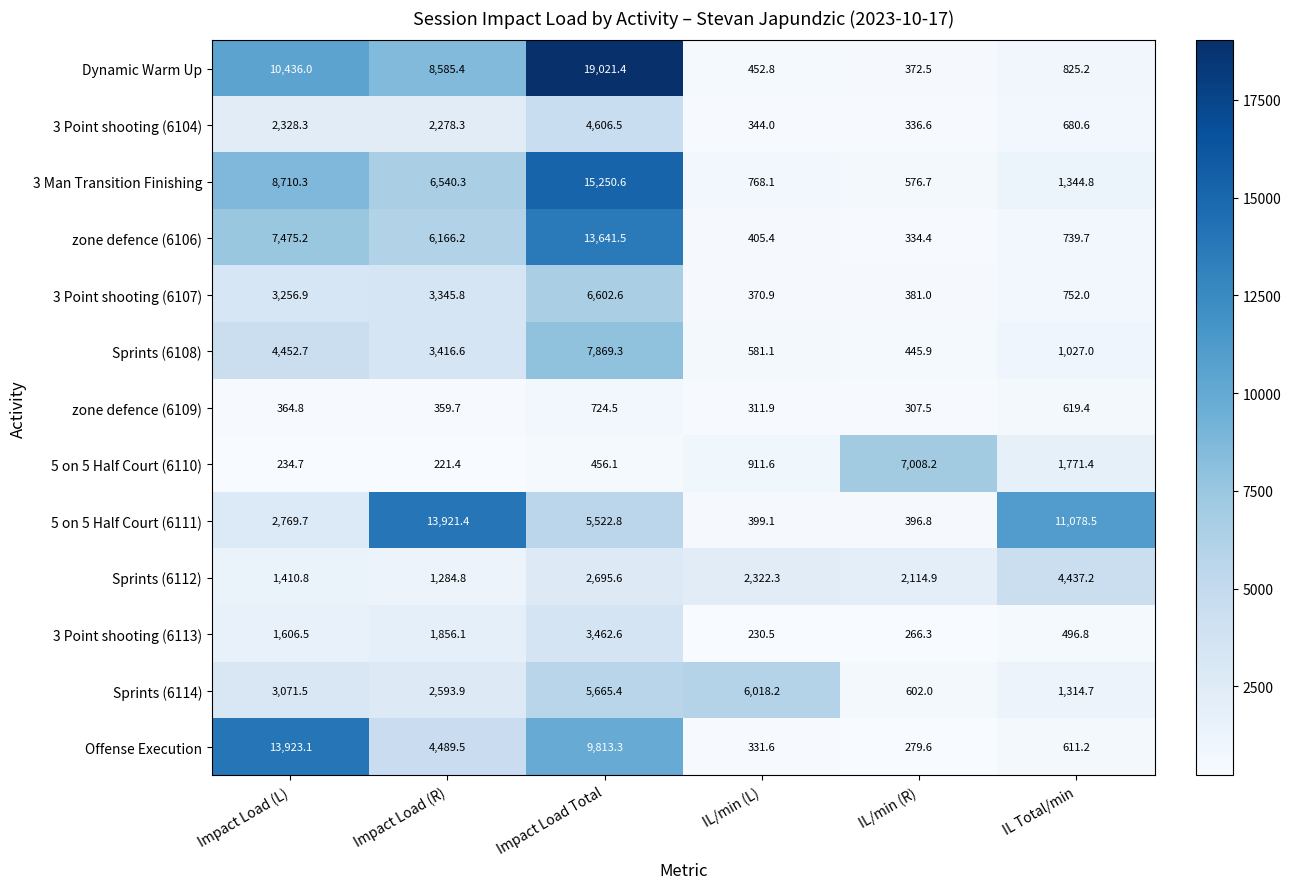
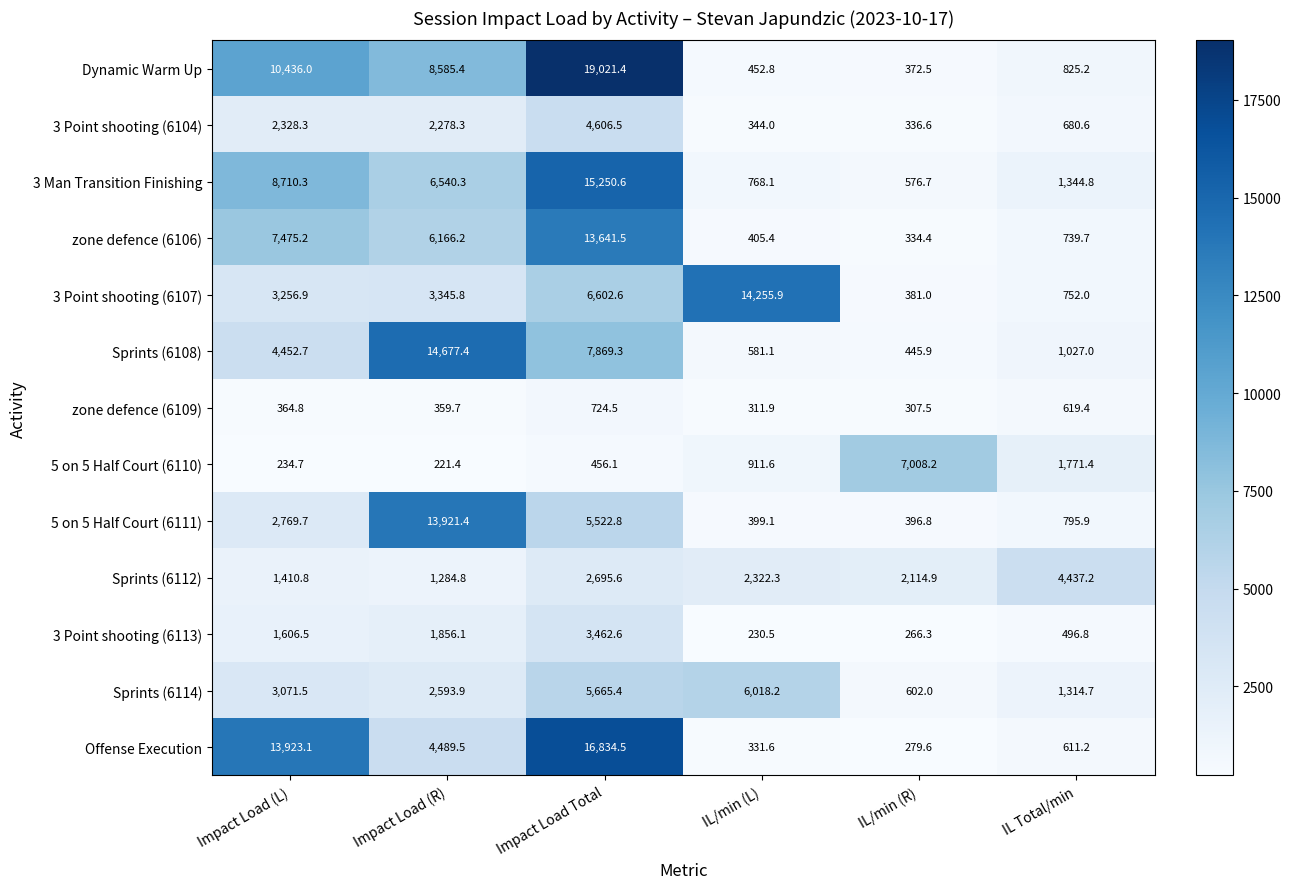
  {
    "Dynamic Warm Up": {
      "Impact Load (L)": "10,436.0",
      "Impact Load (R)": "8,585.4",
      "Impact Load Total": "19,021.4",
      "IL/min (L)": "452.8",
      "IL/min (R)": "372.5",
      "IL Total/min": "825.2"
    },
    "3 Point shooting (6104)": {
      "Impact Load (L)": "2,328.3",
      "Impact Load (R)": "2,278.3",
      "Impact Load Total": "4,606.5",
      "IL/min (L)": "344.0",
      "IL/min (R)": "336.6",
      "IL Total/min": "680.6"
    },
    "3 Man Transition Finishing": {
      "Impact Load (L)": "8,710.3",
      "Impact Load (R)": "6,540.3",
      "Impact Load Total": "15,250.6",
      "IL/min (L)": "768.1",
      "IL/min (R)": "576.7",
      "IL Total/min": "1,344.8"
    },
    "zone defence (6106)": {
      "Impact Load (L)": "7,475.2",
      "Impact Load (R)": "6,166.2",
      "Impact Load Total": "13,641.5",
      "IL/min (L)": "405.4",
      "IL/min (R)": "334.4",
      "IL Total/min": "739.7"
    },
    "3 Point shooting (6107)": {
      "Impact Load (L)": "3,256.9",
      "Impact Load (R)": "3,345.8",
      "Impact Load Total": "6,602.6",
-     "IL/min (L)": "370.9",
+     "IL/min (L)": "14,255.9",
      "IL/min (R)": "381.0",
      "IL Total/min": "752.0"
    },
    "Sprints (6108)": {
      "Impact Load (L)": "4,452.7",
-     "Impact Load (R)": "3,416.6",
+     "Impact Load (R)": "14,677.4",
      "Impact Load Total": "7,869.3",
      "IL/min (L)": "581.1",
      "IL/min (R)": "445.9",
      "IL Total/min": "1,027.0"
    },
    "zone defence (6109)": {
      "Impact Load (L)": "364.8",
      "Impact Load (R)": "359.7",
      "Impact Load Total": "724.5",
      "IL/min (L)": "311.9",
      "IL/min (R)": "307.5",
      "IL Total/min": "619.4"
    },
    "5 on 5 Half Court (6110)": {
      "Impact Load (L)": "234.7",
      "Impact Load (R)": "221.4",
      "Impact Load Total": "456.1",
      "IL/min (L)": "911.6",
      "IL/min (R)": "7,008.2",
      "IL Total/min": "1,771.4"
    },
    "5 on 5 Half Court (6111)": {
      "Impact Load (L)": "2,769.7",
      "Impact Load (R)": "13,921.4",
      "Impact Load Total": "5,522.8",
      "IL/min (L)": "399.1",
      "IL/min (R)": "396.8",
-     "IL Total/min": "11,078.5"
+     "IL Total/min": "795.9"
    },
    "Sprints (6112)": {
      "Impact Load (L)": "1,410.8",
      "Impact Load (R)": "1,284.8",
      "Impact Load Total": "2,695.6",
      "IL/min (L)": "2,322.3",
      "IL/min (R)": "2,114.9",
      "IL Total/min": "4,437.2"
    },
    "3 Point shooting (6113)": {
      "Impact Load (L)": "1,606.5",
      "Impact Load (R)": "1,856.1",
      "Impact Load Total": "3,462.6",
      "IL/min (L)": "230.5",
      "IL/min (R)": "266.3",
      "IL Total/min": "496.8"
    },
    "Sprints (6114)": {
      "Impact Load (L)": "3,071.5",
      "Impact Load (R)": "2,593.9",
      "Impact Load Total": "5,665.4",
      "IL/min (L)": "6,018.2",
      "IL/min (R)": "602.0",
      "IL Total/min": "1,314.7"
    },
    "Offense Execution": {
      "Impact Load (L)": "13,923.1",
      "Impact Load (R)": "4,489.5",
-     "Impact Load Total": "9,813.3",
+     "Impact Load Total": "16,834.5",
      "IL/min (L)": "331.6",
      "IL/min (R)": "279.6",
      "IL Total/min": "611.2"
    }
  }
